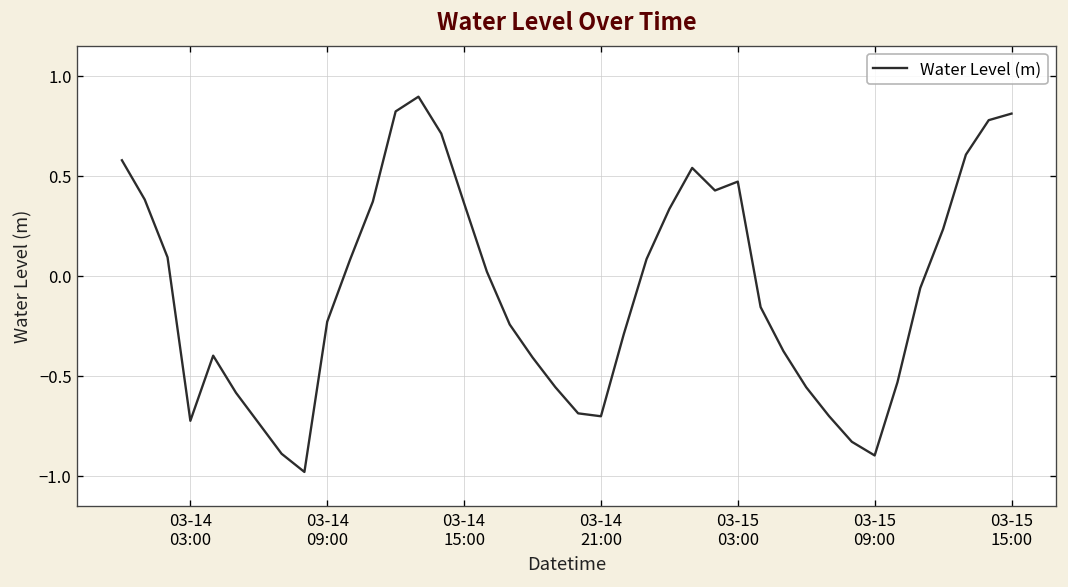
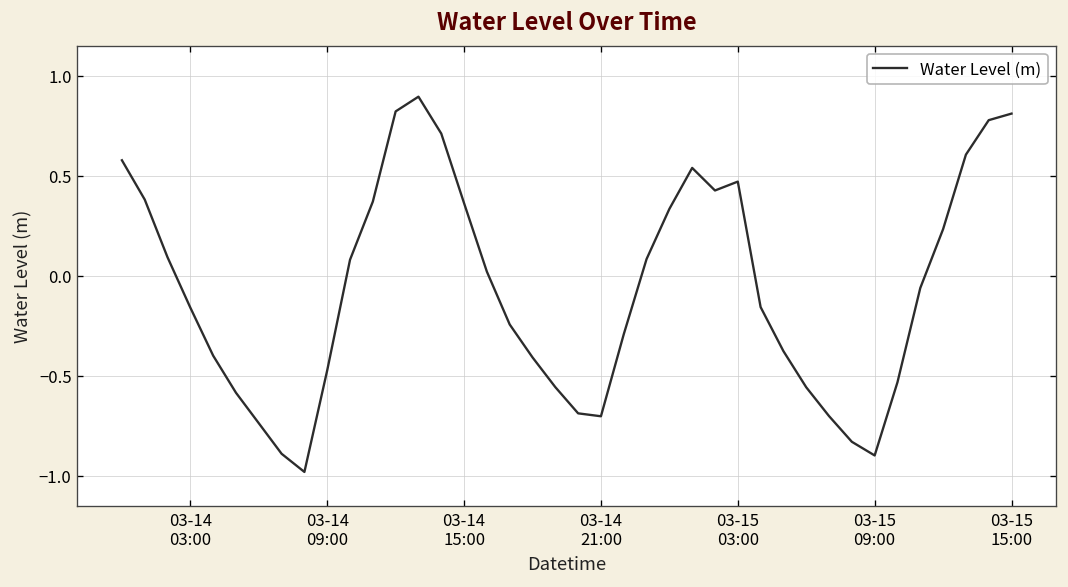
  {
-   "03-14 03:00": -0.72,
-   "03-14 09:00": -0.23,
+   "03-14 03:00": -0.16,
+   "03-14 09:00": -0.47,
    "03-14 15:00": 0.36,
    "03-14 21:00": -0.70,
    "03-15 03:00": 0.47,
    "03-15 09:00": -0.90,
    "03-15 15:00": 0.81
  }
